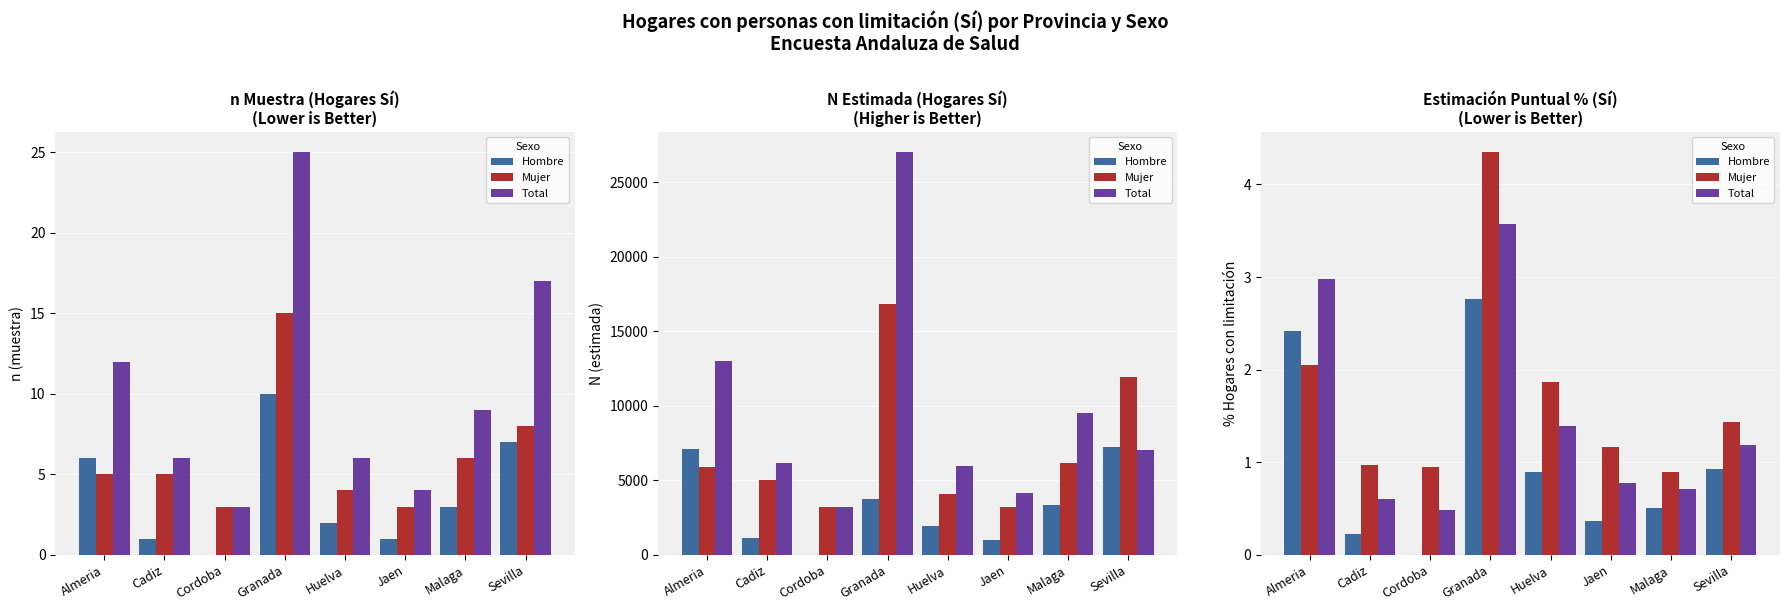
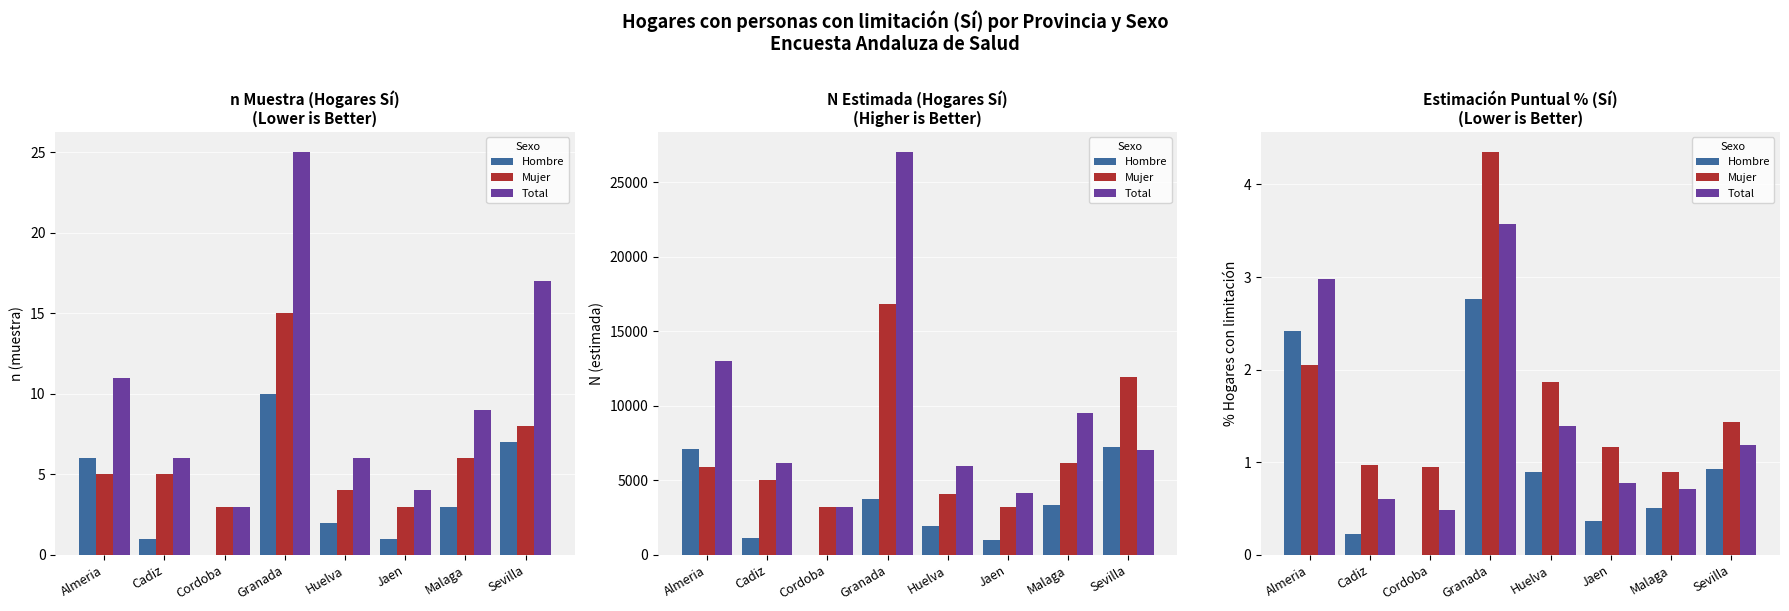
  {
    "n Muestra (Hogares Sí) (Lower is Better)": {
      "Hombre": {
        "Almeria": 6,
        "Cadiz": 1,
        "Cordoba": 0,
        "Granada": 10,
        "Huelva": 2,
        "Jaen": 1,
        "Malaga": 3,
        "Sevilla": 7
      },
      "Mujer": {
        "Almeria": 5,
        "Cadiz": 5,
        "Cordoba": 3,
        "Granada": 15,
        "Huelva": 4,
        "Jaen": 3,
        "Malaga": 6,
        "Sevilla": 8
      },
      "Total": {
-       "Almeria": 12,
+       "Almeria": 11,
        "Cadiz": 6,
        "Cordoba": 3,
        "Granada": 25,
        "Huelva": 6,
        "Jaen": 4,
        "Malaga": 9,
        "Sevilla": 17
      }
    },
    "N Estimada (Hogares Sí) (Higher is Better)": {
      "Hombre": {
        "Almeria": 7100,
        "Cadiz": 1100,
        "Cordoba": 0,
        "Granada": 3700,
        "Huelva": 1900,
        "Jaen": 1000,
        "Malaga": 3300,
        "Sevilla": 7200
      },
      "Mujer": {
        "Almeria": 5900,
        "Cadiz": 5100,
        "Cordoba": 3200,
        "Granada": 16800,
        "Huelva": 4100,
        "Jaen": 3200,
        "Malaga": 6200,
        "Sevilla": 11900
      },
      "Total": {
        "Almeria": 13000,
        "Cadiz": 6200,
        "Cordoba": 3200,
        "Granada": 27000,
        "Huelva": 6000,
        "Jaen": 4200,
        "Malaga": 9500,
        "Sevilla": 7100
      }
    },
    "Estimación Puntual % (Sí) (Lower is Better)": {
      "Hombre": {
        "Almeria": 2.4,
        "Cadiz": 0.2,
        "Cordoba": 0.0,
        "Granada": 2.8,
        "Huelva": 0.9,
        "Jaen": 0.4,
        "Malaga": 0.5,
        "Sevilla": 0.9
      },
      "Mujer": {
        "Almeria": 2.1,
        "Cadiz": 1.0,
        "Cordoba": 1.0,
        "Granada": 4.4,
        "Huelva": 1.9,
        "Jaen": 1.2,
        "Malaga": 0.9,
        "Sevilla": 1.4
      },
      "Total": {
        "Almeria": 3.0,
        "Cadiz": 0.6,
        "Cordoba": 0.5,
        "Granada": 3.6,
        "Huelva": 1.4,
        "Jaen": 0.8,
        "Malaga": 0.7,
        "Sevilla": 1.2
      }
    }
  }
